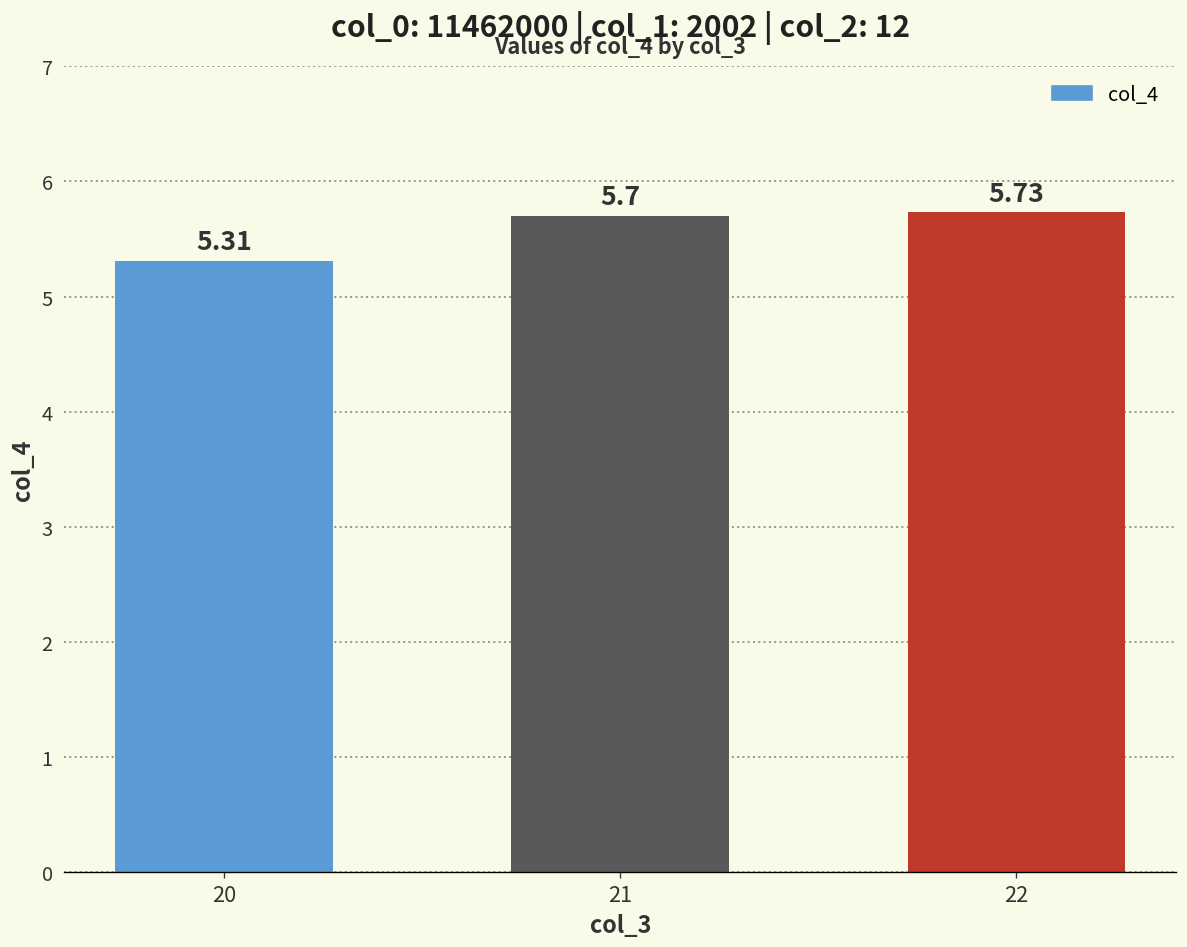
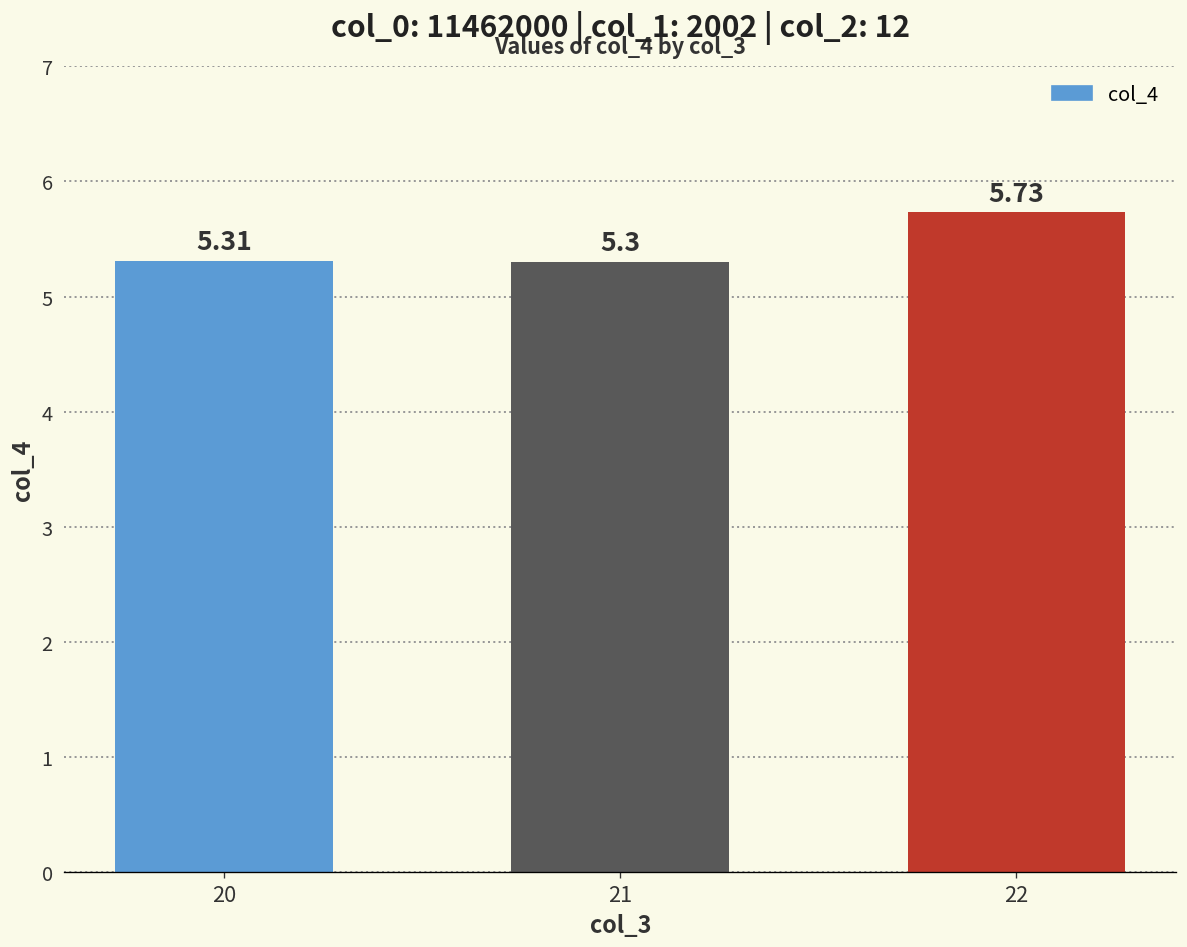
  {
    "20": 5.31,
-   "21": 5.7,
+   "21": 5.3,
    "22": 5.73
  }
